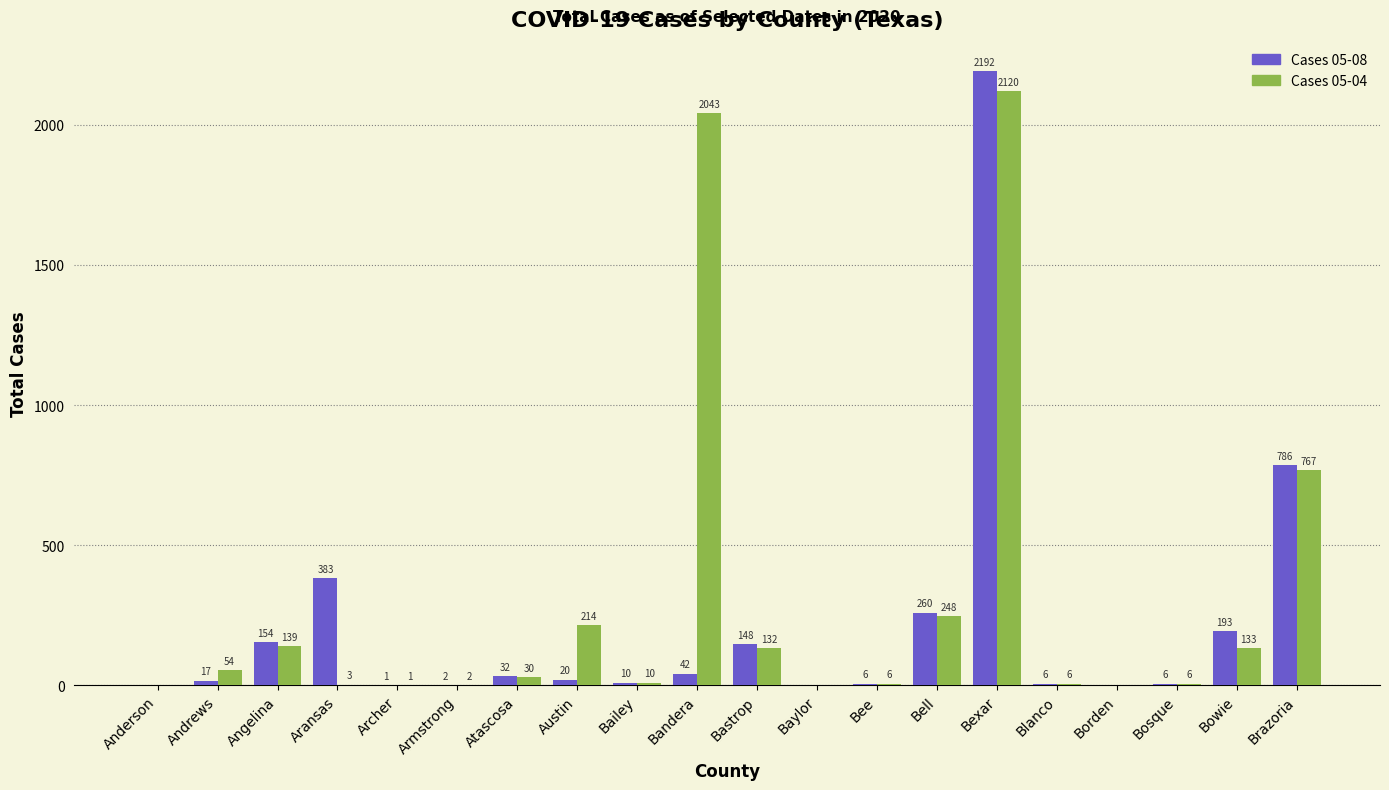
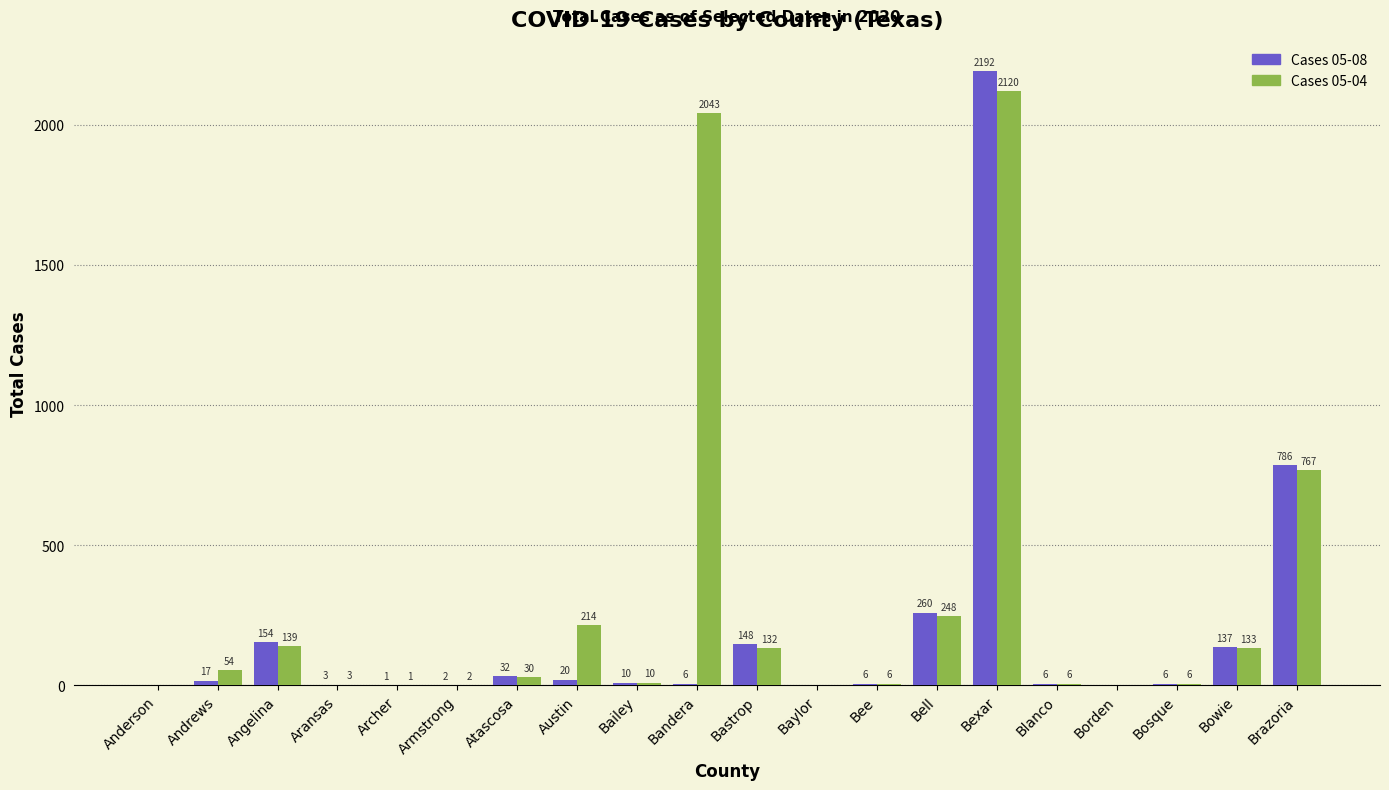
  {
    "Cases 05-08": {
      "Andrews": 17,
      "Angelina": 154,
-     "Aransas": 383,
+     "Aransas": 3,
      "Archer": 1,
      "Armstrong": 2,
      "Atascosa": 32,
      "Austin": 20,
      "Bailey": 10,
-     "Bandera": 42,
+     "Bandera": 6,
      "Bastrop": 148,
      "Bee": 6,
      "Bell": 260,
      "Bexar": 2192,
      "Blanco": 6,
      "Bosque": 6,
-     "Bowie": 193,
+     "Bowie": 137,
      "Brazoria": 786
    },
    "Cases 05-04": {
      "Andrews": 54,
      "Angelina": 139,
      "Aransas": 3,
      "Archer": 1,
      "Armstrong": 2,
      "Atascosa": 30,
      "Austin": 214,
      "Bailey": 10,
      "Bandera": 2043,
      "Bastrop": 132,
      "Bee": 6,
      "Bell": 248,
      "Bexar": 2120,
      "Blanco": 6,
      "Bosque": 6,
      "Bowie": 133,
      "Brazoria": 767
    }
  }
